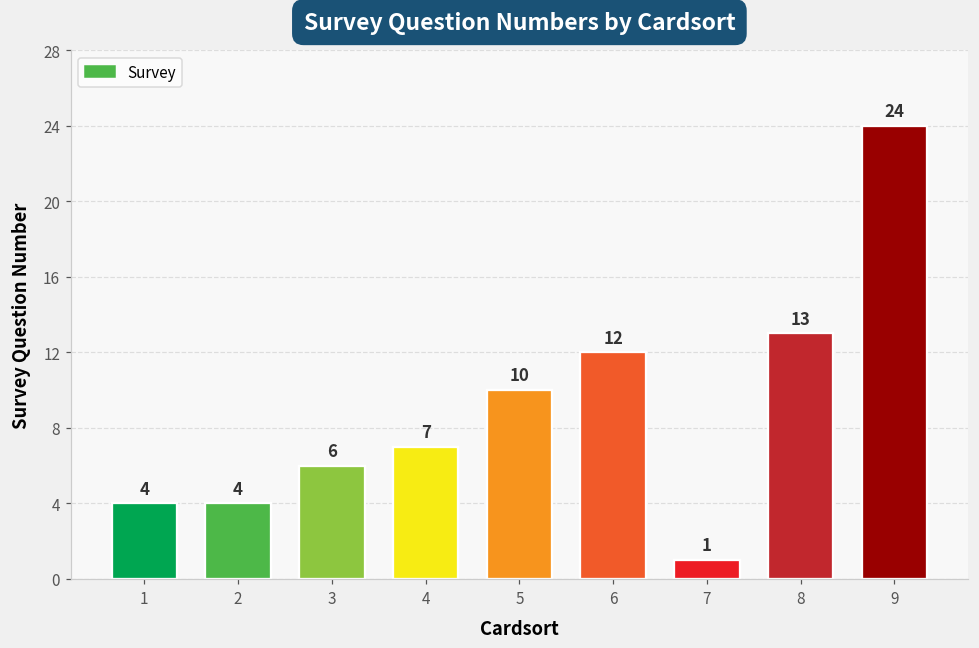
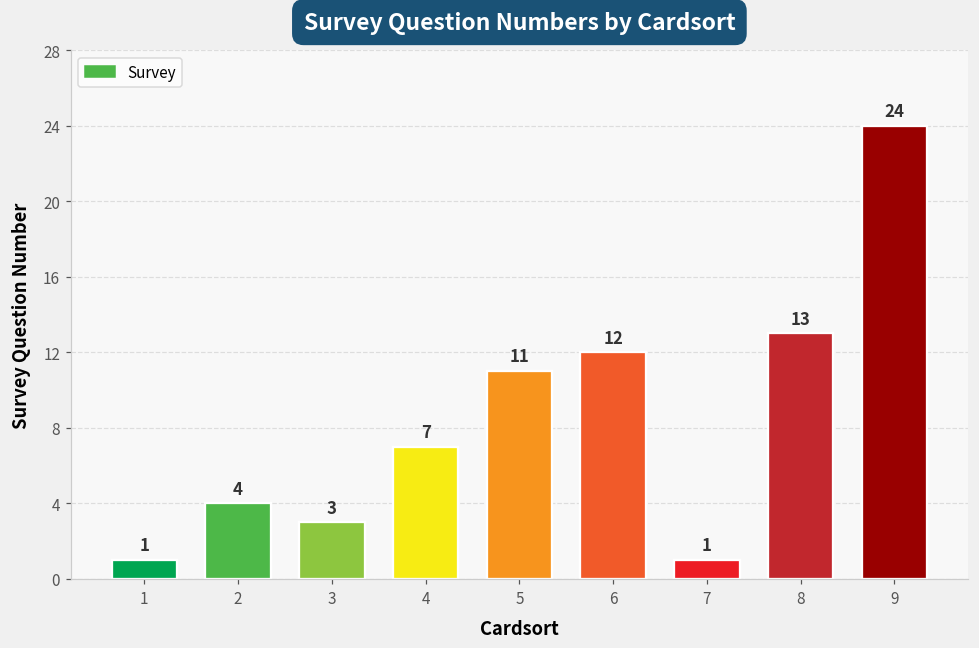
  {
-   "1": 4,
+   "1": 1,
    "2": 4,
-   "3": 6,
+   "3": 3,
    "4": 7,
-   "5": 10,
+   "5": 11,
    "6": 12,
    "7": 1,
    "8": 13,
    "9": 24
  }
